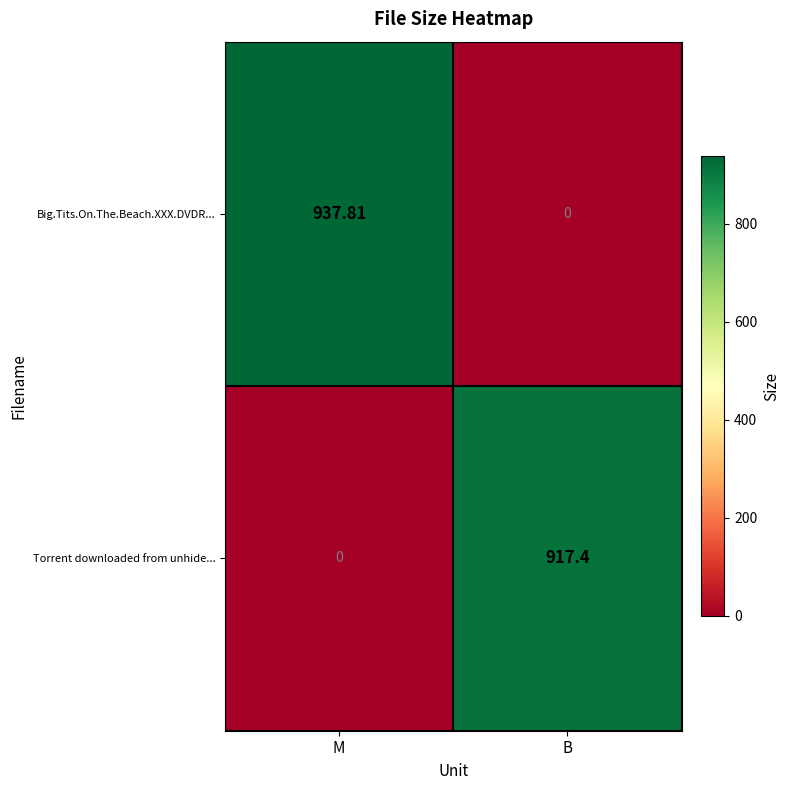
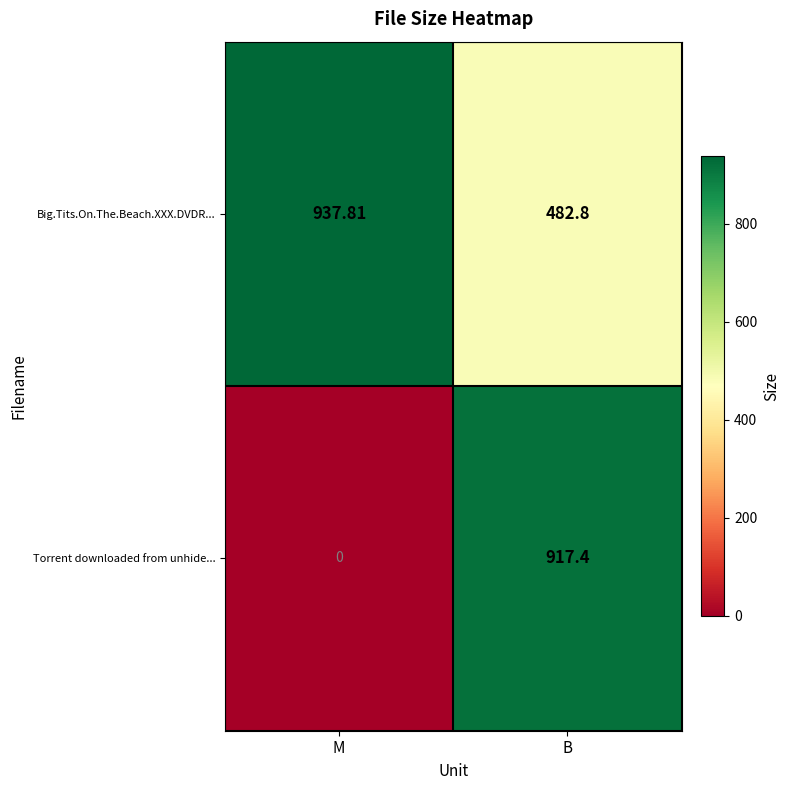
  {
    "Big.Tits.On.The.Beach.XXX.DVDR...": {
      "M": 937.81,
-     "B": 0
+     "B": 482.8
    },
    "Torrent downloaded from unhide...": {
      "M": 0,
      "B": 917.4
    }
  }
